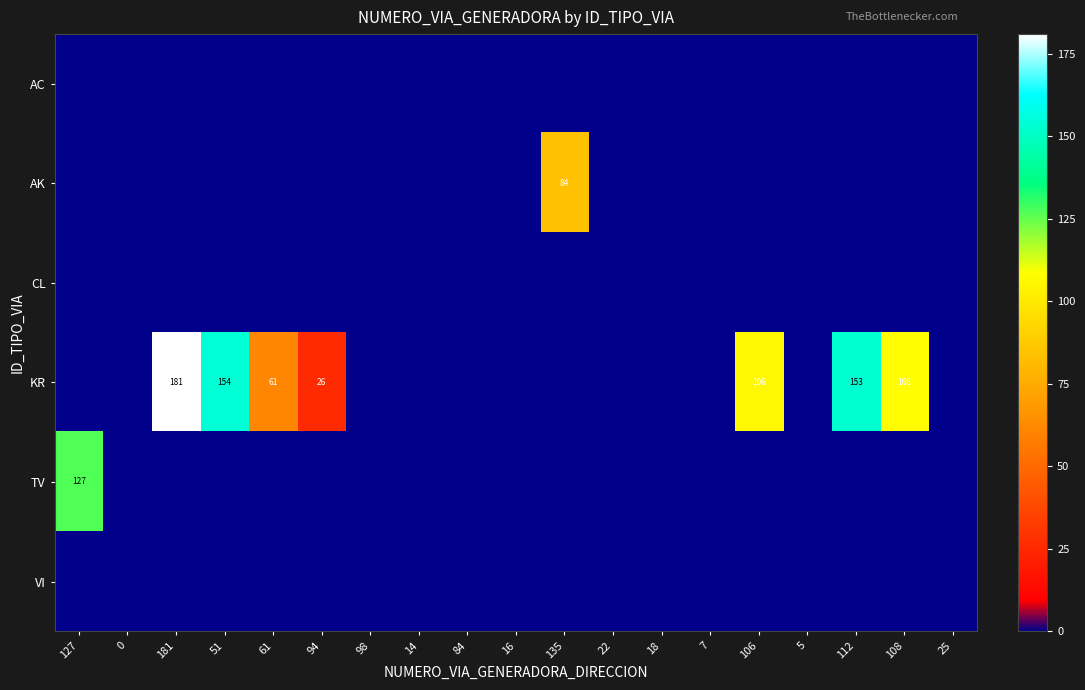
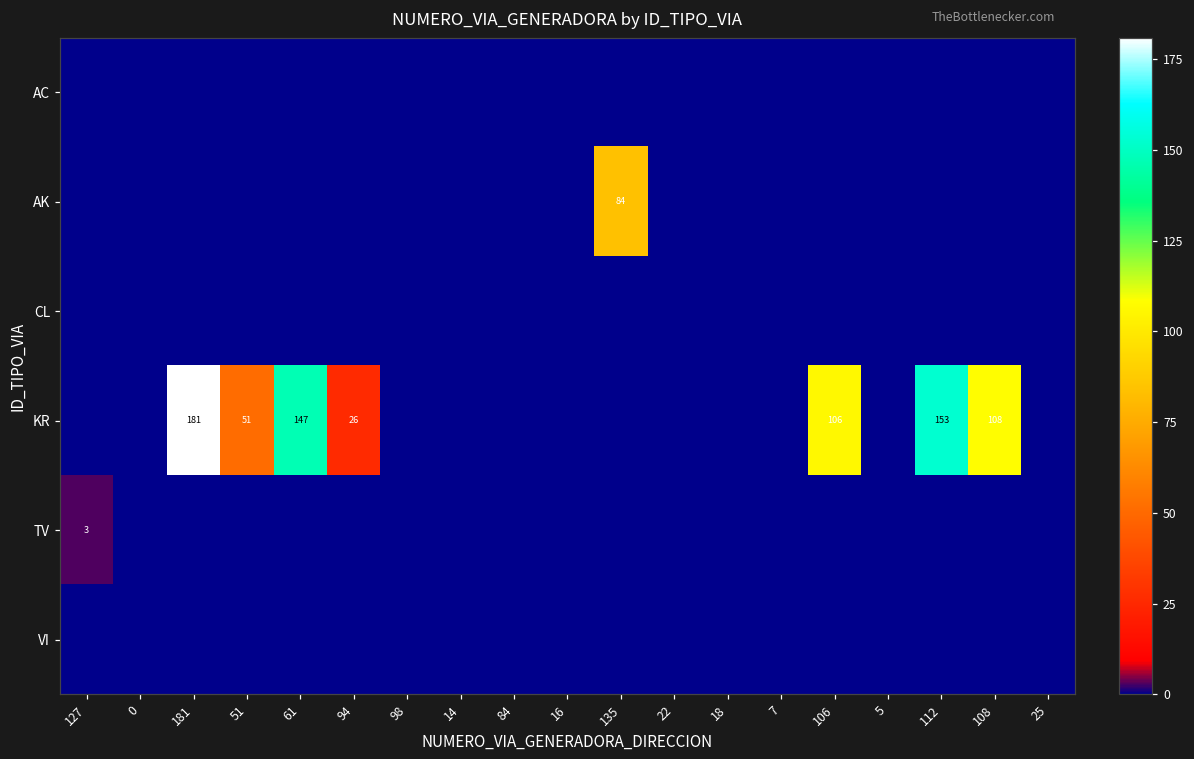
  {
    "AK": {
      "135": 84
    },
    "KR": {
      "181": 181,
-     "51": 154,
-     "61": 61,
+     "51": 51,
+     "61": 147,
      "94": 26,
      "106": 106,
      "112": 153,
      "108": 108
    },
    "TV": {
-     "127": 127
+     "127": 3
    }
  }
